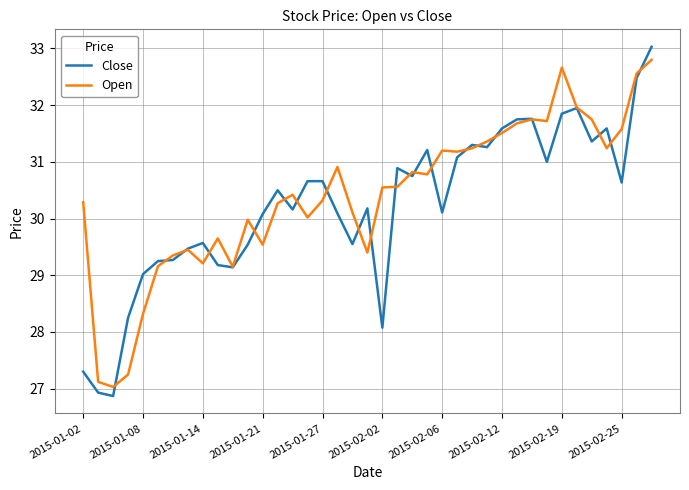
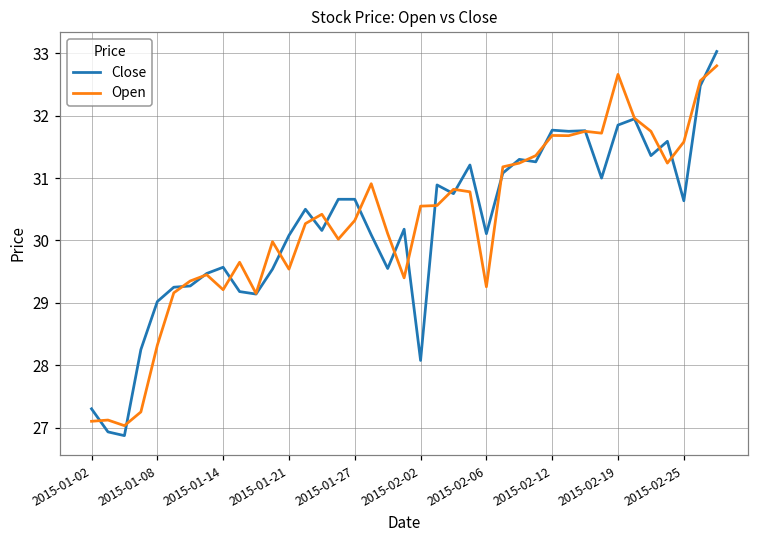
  {
    "Close": {
      "2015-01-02": 27.3,
      "2015-01-08": 29.0,
      "2015-01-14": 29.6,
      "2015-01-21": 30.1,
      "2015-01-27": 30.7,
      "2015-02-02": 28.1,
      "2015-02-06": 30.1,
-     "2015-02-12": 31.6,
+     "2015-02-12": 31.8,
      "2015-02-19": 31.9,
      "2015-02-25": 30.6
    },
    "Open": {
-     "2015-01-02": 30.3,
+     "2015-01-02": 27.1,
      "2015-01-08": 28.3,
      "2015-01-14": 29.2,
      "2015-01-21": 29.5,
      "2015-01-27": 30.3,
      "2015-02-02": 30.5,
-     "2015-02-06": 31.2,
-     "2015-02-12": 31.5,
+     "2015-02-06": 29.3,
+     "2015-02-12": 31.7,
      "2015-02-19": 32.7,
      "2015-02-25": 31.6
    }
  }
